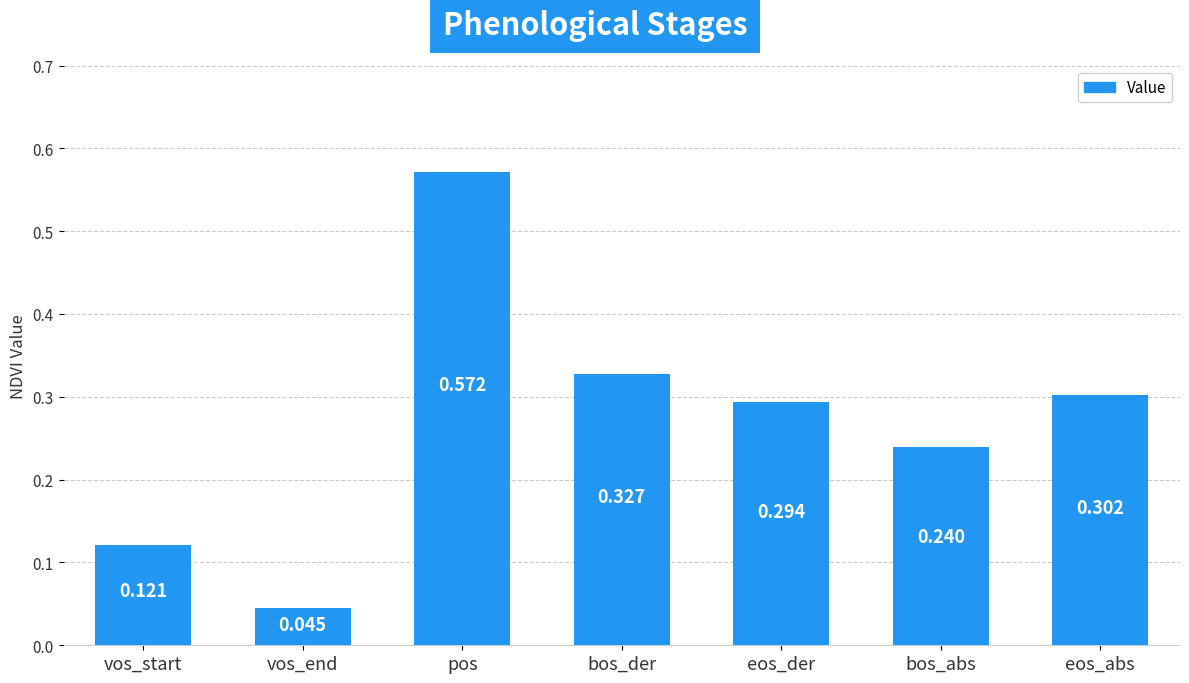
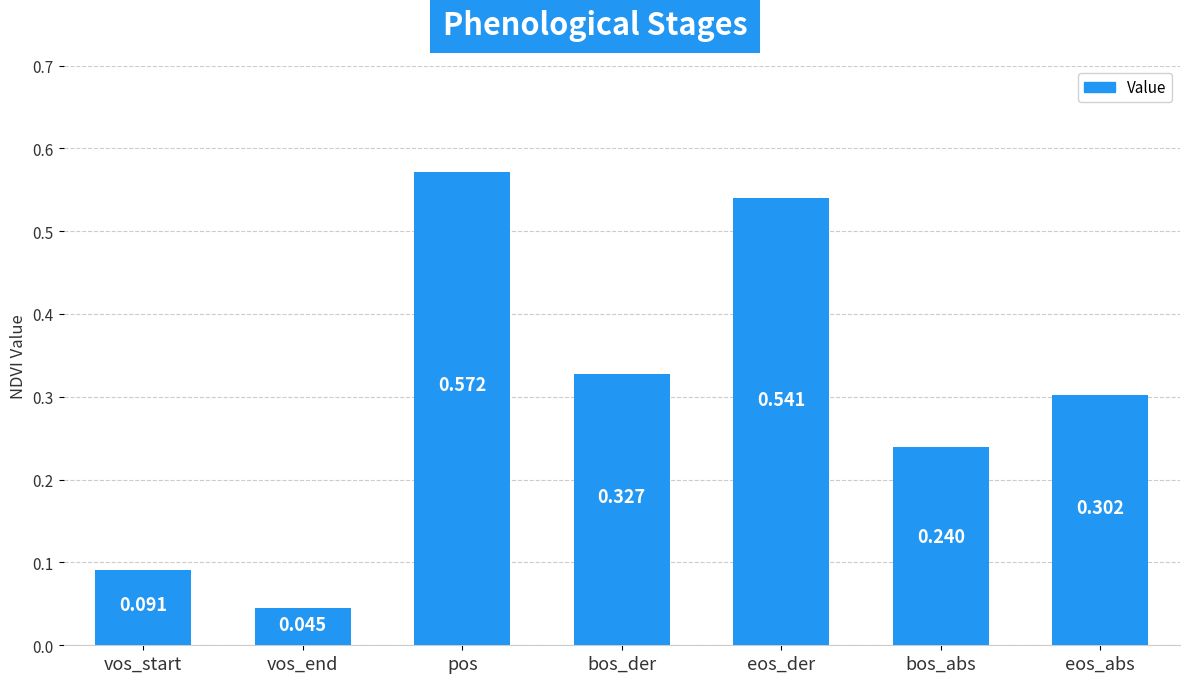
  {
-   "vos_start": 0.121,
+   "vos_start": 0.091,
    "vos_end": 0.045,
    "pos": 0.572,
    "bos_der": 0.327,
-   "eos_der": 0.294,
+   "eos_der": 0.541,
    "bos_abs": 0.240,
    "eos_abs": 0.302
  }
